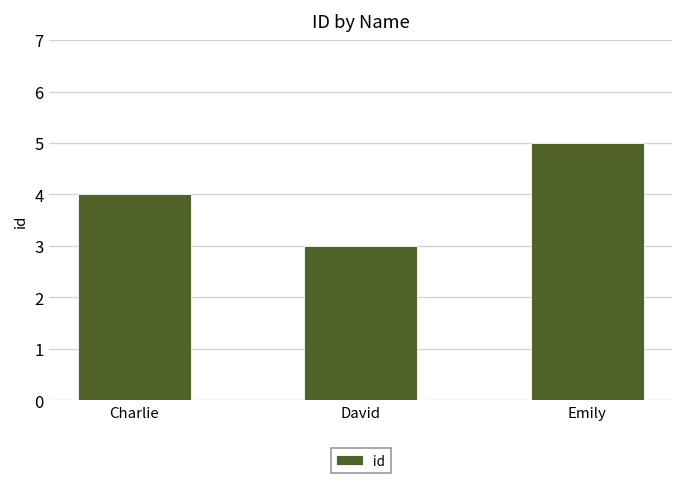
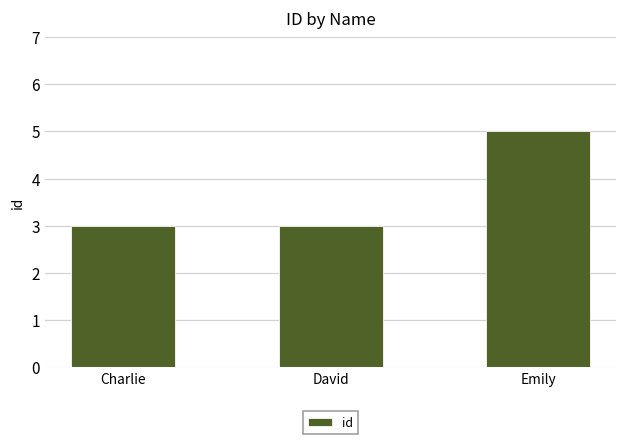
  {
-   "Charlie": 4,
+   "Charlie": 3,
    "David": 3,
    "Emily": 5
  }
